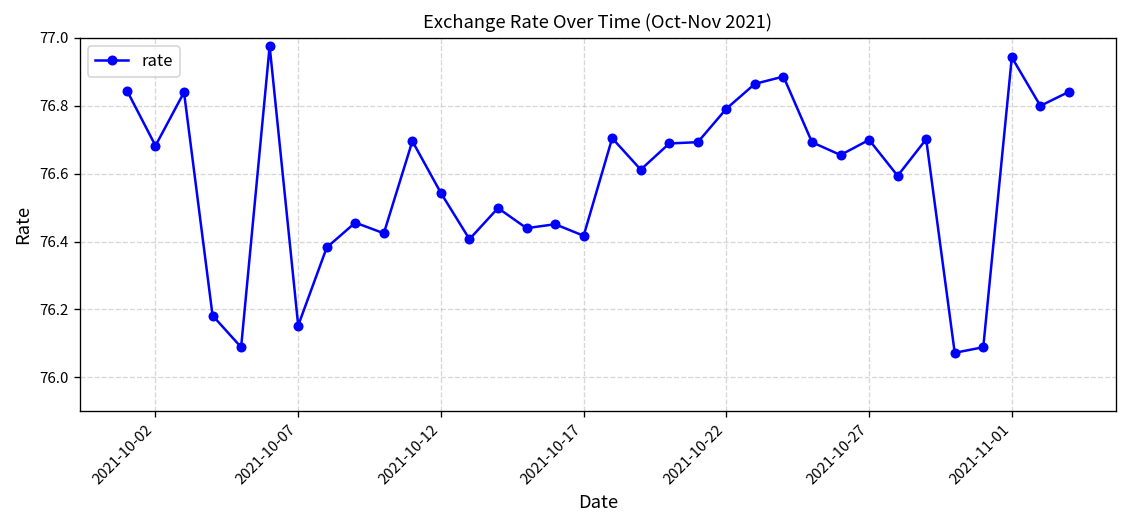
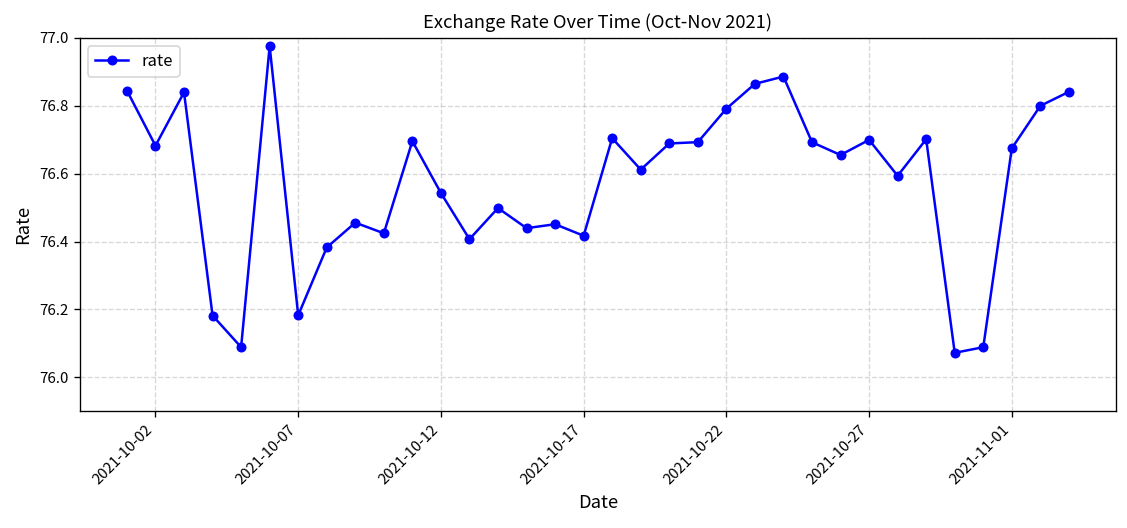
  {
    "2021-10-02": 76.68,
-   "2021-10-07": 76.15,
+   "2021-10-07": 76.18,
    "2021-10-12": 76.54,
    "2021-10-17": 76.42,
    "2021-10-22": 76.79,
    "2021-10-27": 76.70,
-   "2021-11-01": 76.94
+   "2021-11-01": 76.67
  }
